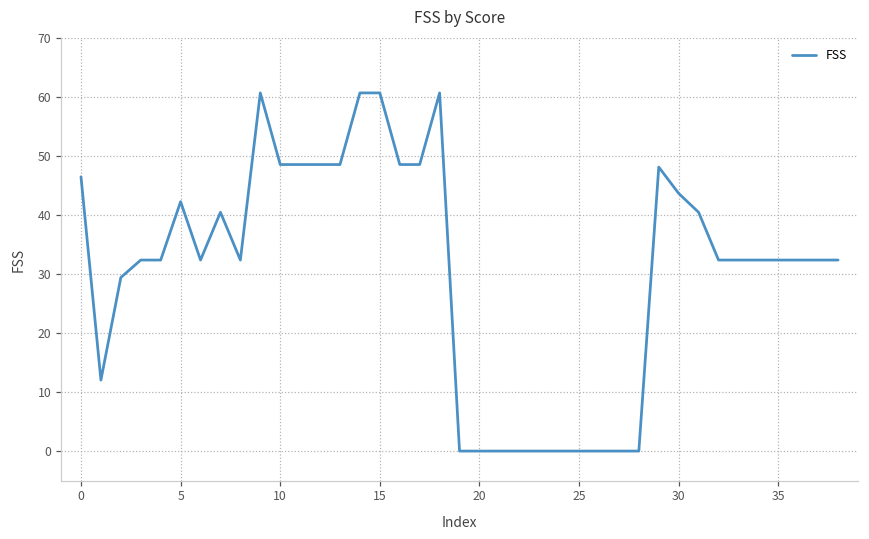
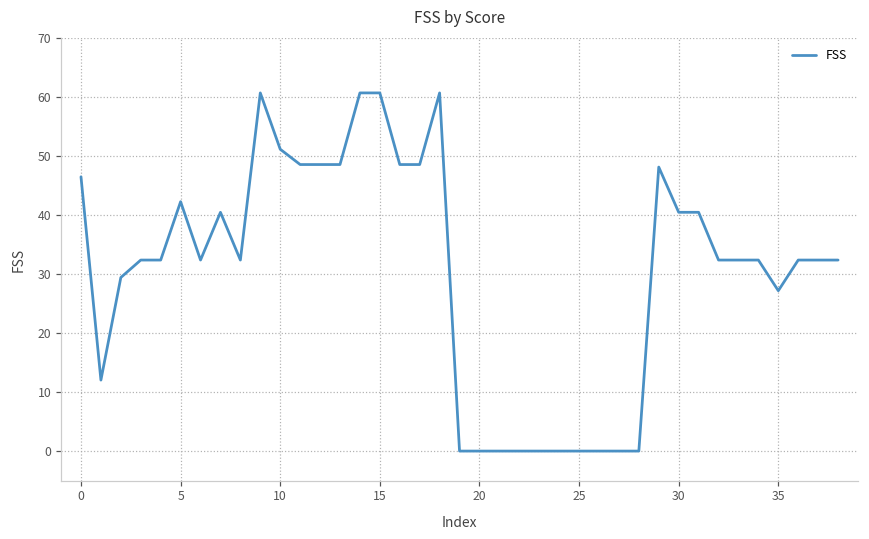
  {
    "0": 47,
    "5": 42,
-   "10": 49,
+   "10": 51,
    "15": 61,
    "20": 0,
    "25": 0,
-   "30": 44,
-   "35": 32
+   "30": 41,
+   "35": 27
  }
